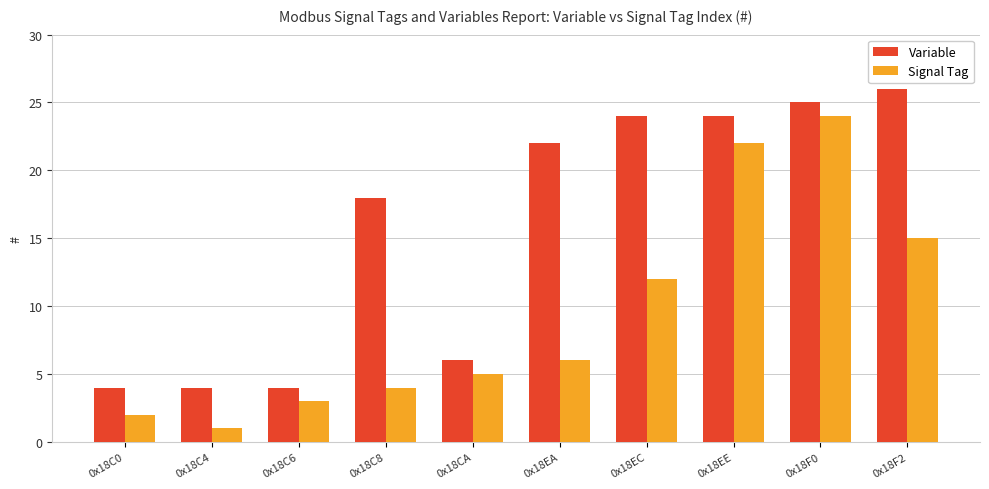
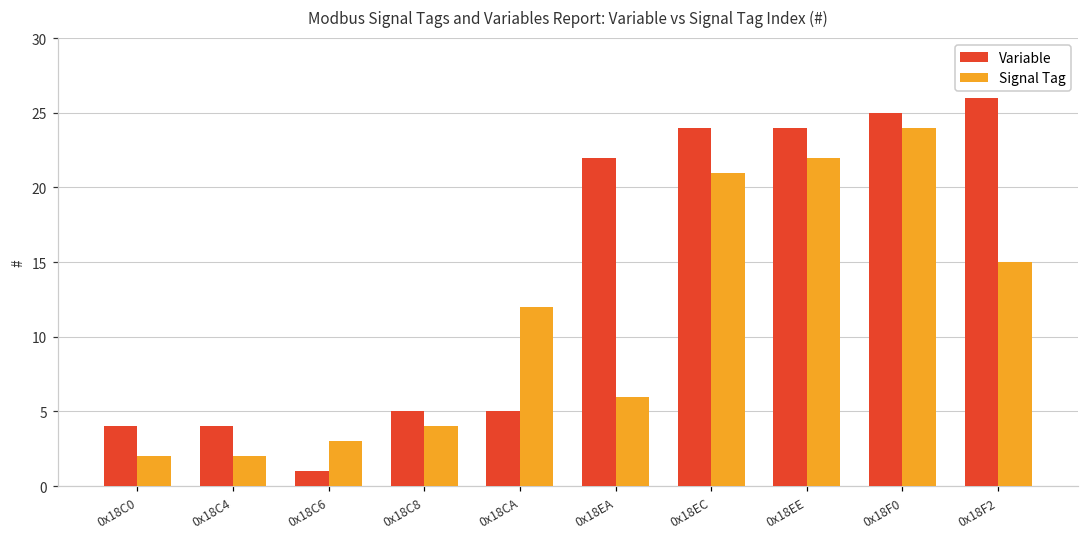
  {
    "Variable": {
      "0x18C0": 4,
      "0x18C4": 4,
-     "0x18C6": 4,
-     "0x18C8": 18,
-     "0x18CA": 6,
+     "0x18C6": 1,
+     "0x18C8": 5,
+     "0x18CA": 5,
      "0x18EA": 22,
      "0x18EC": 24,
      "0x18EE": 24,
      "0x18F0": 25,
      "0x18F2": 26
    },
    "Signal Tag": {
      "0x18C0": 2,
-     "0x18C4": 1,
+     "0x18C4": 2,
      "0x18C6": 3,
      "0x18C8": 4,
-     "0x18CA": 5,
+     "0x18CA": 12,
      "0x18EA": 6,
-     "0x18EC": 12,
+     "0x18EC": 21,
      "0x18EE": 22,
      "0x18F0": 24,
      "0x18F2": 15
    }
  }
